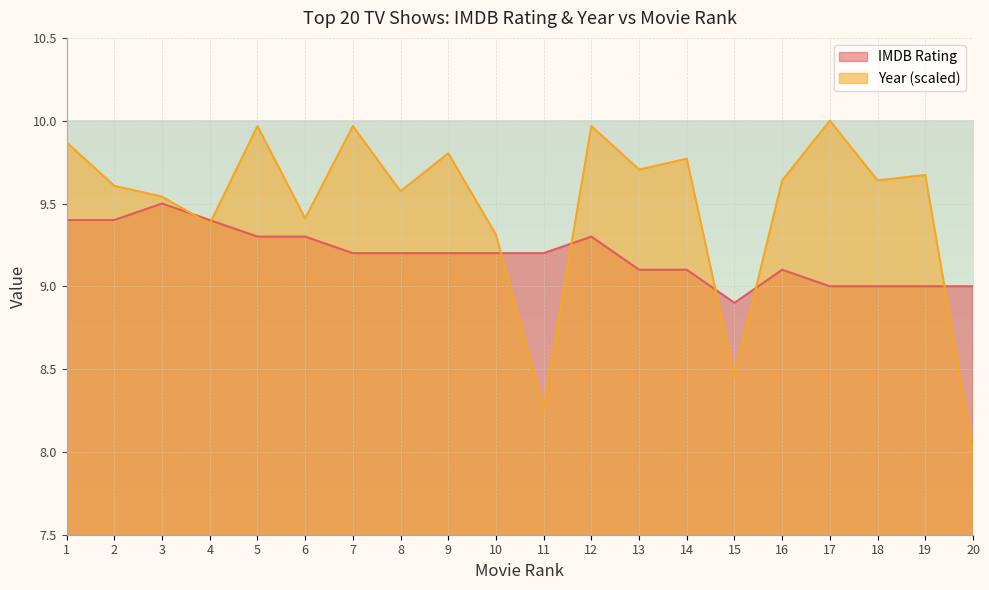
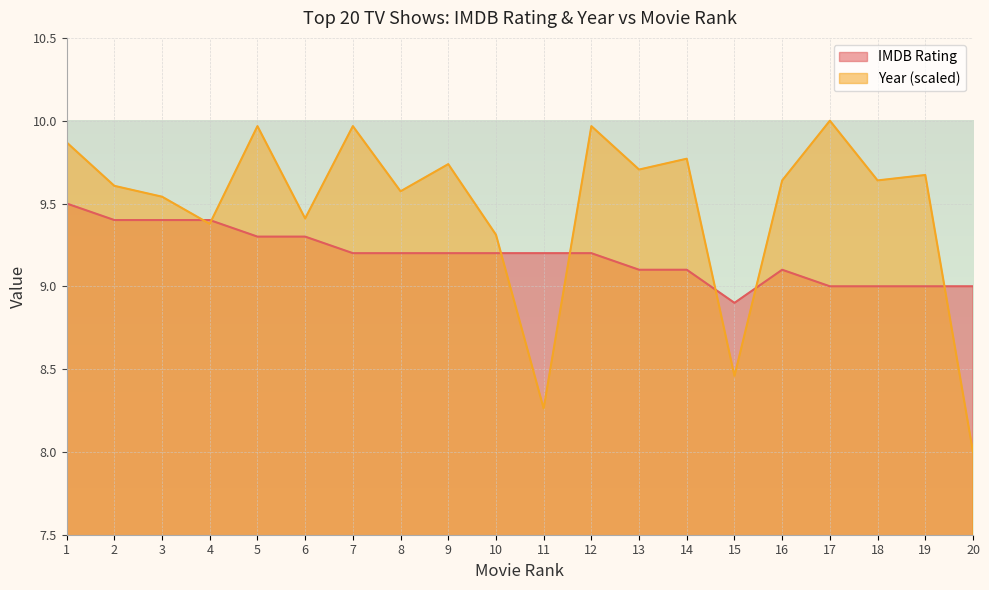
  {
    "IMDB Rating": {
-     "1": 9.4,
+     "1": 9.5,
      "2": 9.4,
-     "3": 9.5,
+     "3": 9.4,
      "4": 9.4,
      "5": 9.3,
      "6": 9.3,
      "7": 9.2,
      "8": 9.2,
      "9": 9.2,
      "10": 9.2,
      "11": 9.2,
-     "12": 9.3,
+     "12": 9.2,
      "13": 9.1,
      "14": 9.1,
      "15": 8.9,
      "16": 9.1,
      "17": 9.0,
      "18": 9.0,
      "19": 9.0,
      "20": 9.0
    },
    "Year (scaled)": {
      "1": 9.87,
      "2": 9.61,
      "3": 9.54,
      "4": 9.38,
      "5": 9.97,
      "6": 9.41,
      "7": 9.97,
      "8": 9.57,
-     "9": 9.80,
+     "9": 9.74,
      "10": 9.31,
      "11": 8.26,
      "12": 9.97,
      "13": 9.70,
      "14": 9.77,
      "15": 8.46,
      "16": 9.64,
      "17": 10.00,
      "18": 9.64,
      "19": 9.67,
      "20": 8.00
    }
  }
